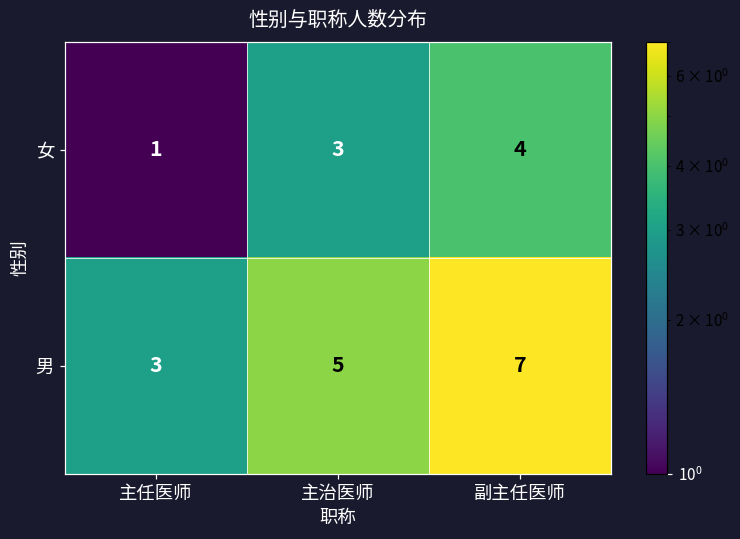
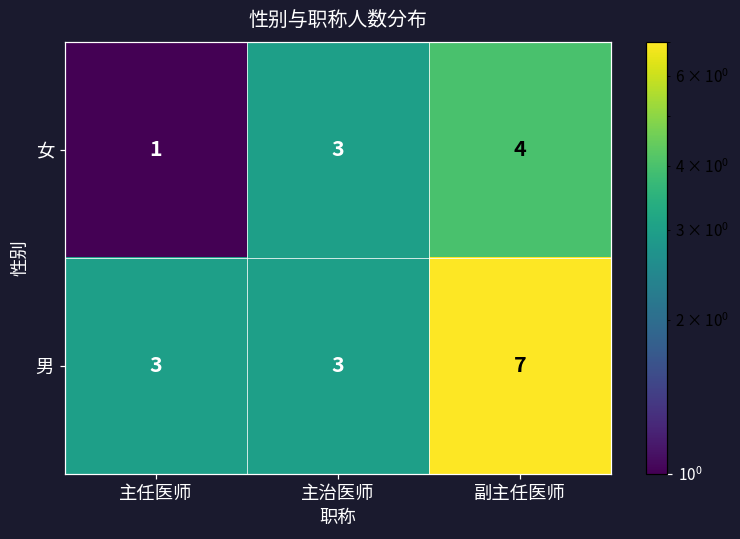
  {
    "女": {
      "主任医师": 1,
      "主治医师": 3,
      "副主任医师": 4
    },
    "男": {
      "主任医师": 3,
-     "主治医师": 5,
+     "主治医师": 3,
      "副主任医师": 7
    }
  }
